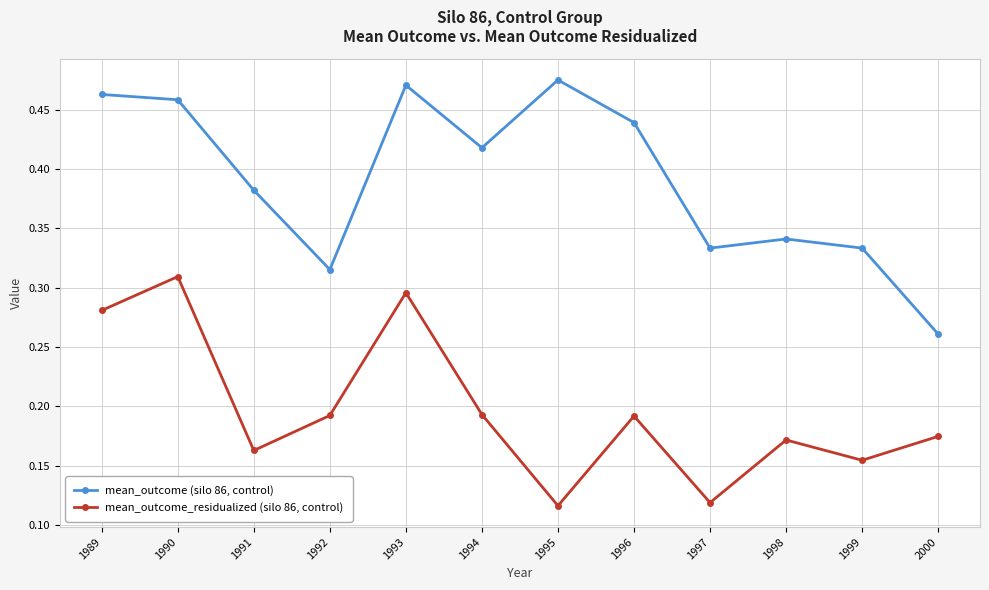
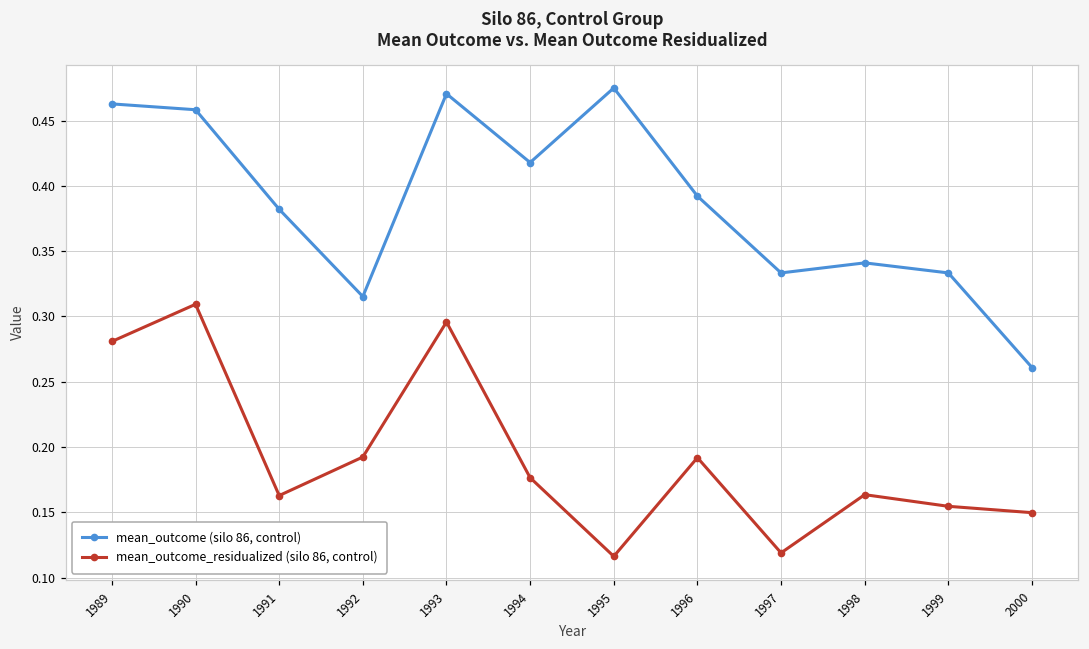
  {
    "mean_outcome (silo 86, control)": {
      "1989": 0.463,
      "1990": 0.458,
      "1991": 0.382,
      "1992": 0.315,
      "1993": 0.471,
      "1994": 0.418,
      "1995": 0.475,
-     "1996": 0.439,
+     "1996": 0.392,
      "1997": 0.333,
      "1998": 0.341,
      "1999": 0.333,
      "2000": 0.261
    },
    "mean_outcome_residualized (silo 86, control)": {
      "1989": 0.281,
      "1990": 0.309,
      "1991": 0.163,
      "1992": 0.192,
      "1993": 0.296,
-     "1994": 0.193,
+     "1994": 0.176,
      "1995": 0.116,
      "1996": 0.192,
      "1997": 0.119,
-     "1998": 0.172,
+     "1998": 0.163,
      "1999": 0.155,
-     "2000": 0.175
+     "2000": 0.150
    }
  }
